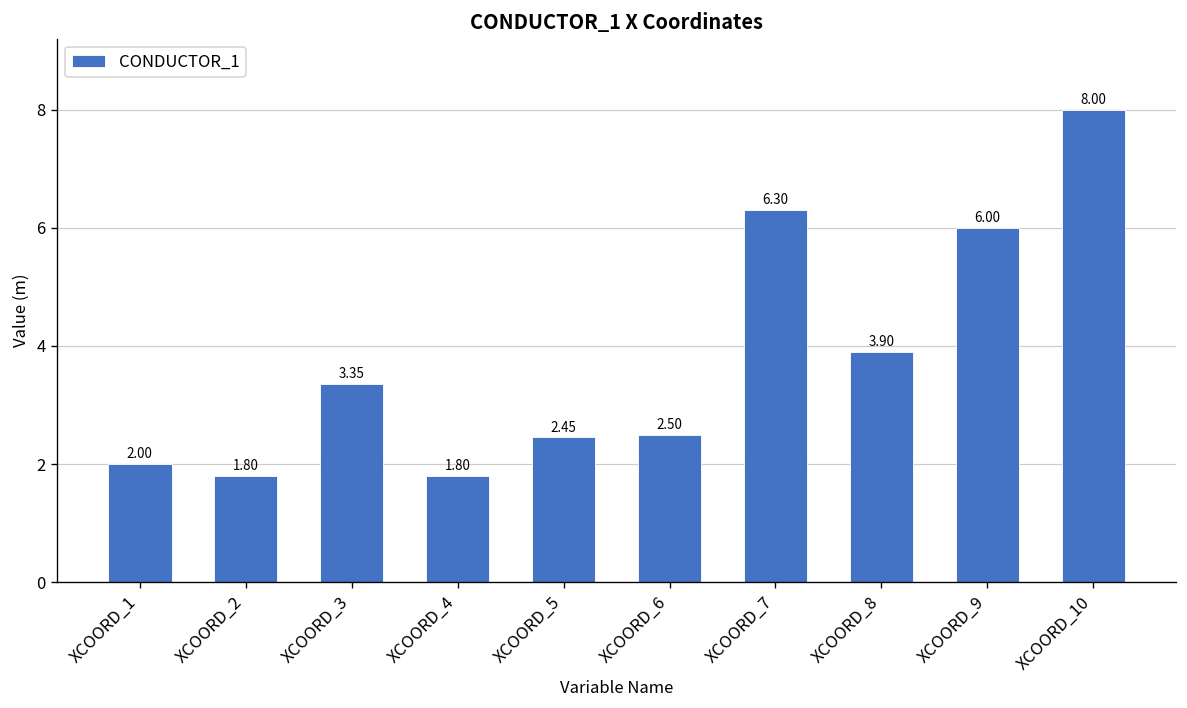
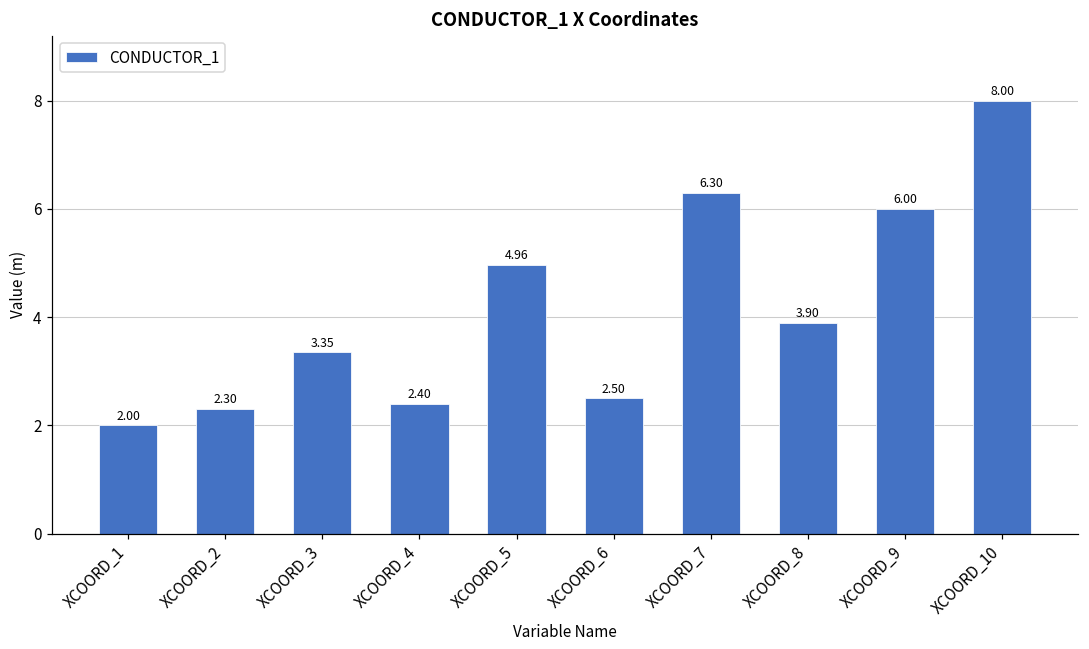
  {
    "XCOORD_1": 2.00,
-   "XCOORD_2": 1.80,
+   "XCOORD_2": 2.30,
    "XCOORD_3": 3.35,
-   "XCOORD_4": 1.80,
-   "XCOORD_5": 2.45,
+   "XCOORD_4": 2.40,
+   "XCOORD_5": 4.96,
    "XCOORD_6": 2.50,
    "XCOORD_7": 6.30,
    "XCOORD_8": 3.90,
    "XCOORD_9": 6.00,
    "XCOORD_10": 8.00
  }
